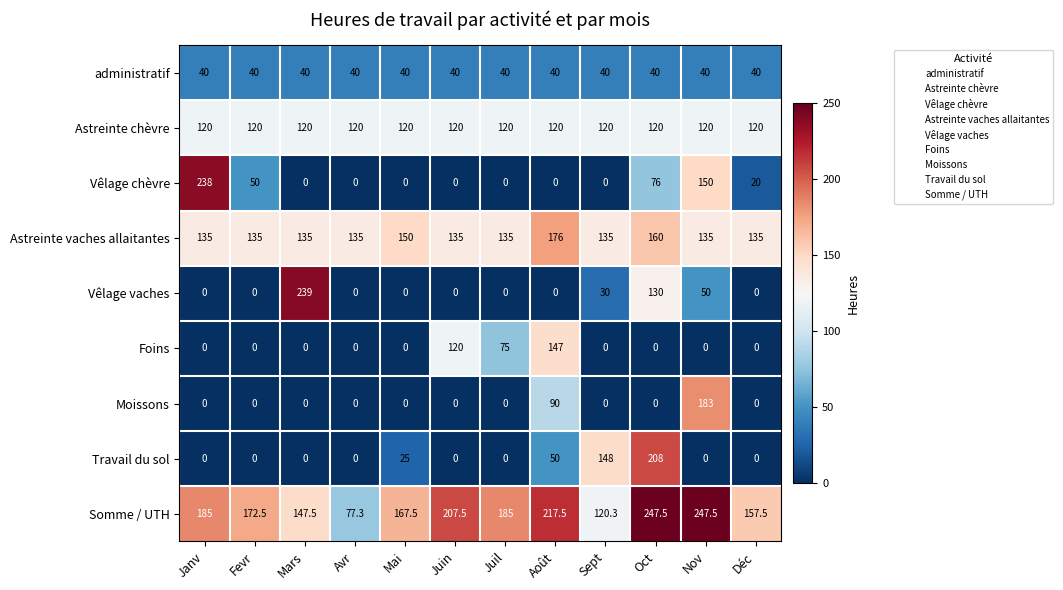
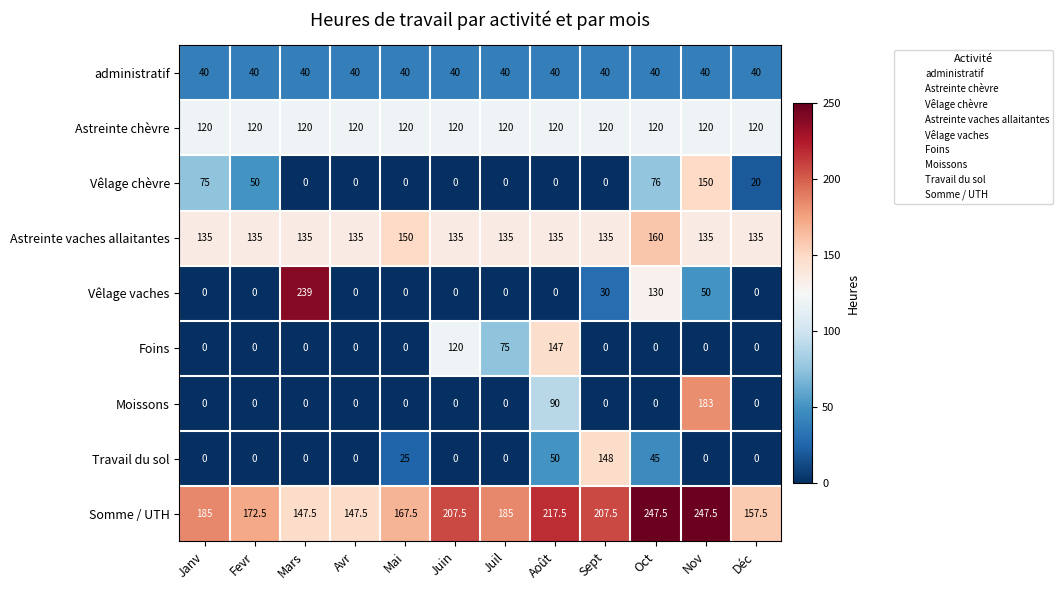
  {
    "administratif": {
      "Janv": 40,
      "Fevr": 40,
      "Mars": 40,
      "Avr": 40,
      "Mai": 40,
      "Juin": 40,
      "Juil": 40,
      "Août": 40,
      "Sept": 40,
      "Oct": 40,
      "Nov": 40,
      "Déc": 40
    },
    "Astreinte chèvre": {
      "Janv": 120,
      "Fevr": 120,
      "Mars": 120,
      "Avr": 120,
      "Mai": 120,
      "Juin": 120,
      "Juil": 120,
      "Août": 120,
      "Sept": 120,
      "Oct": 120,
      "Nov": 120,
      "Déc": 120
    },
    "Vêlage chèvre": {
-     "Janv": 238,
+     "Janv": 75,
      "Fevr": 50,
      "Mars": 0,
      "Avr": 0,
      "Mai": 0,
      "Juin": 0,
      "Juil": 0,
      "Août": 0,
      "Sept": 0,
      "Oct": 76,
      "Nov": 150,
      "Déc": 20
    },
    "Astreinte vaches allaitantes": {
      "Janv": 135,
      "Fevr": 135,
      "Mars": 135,
      "Avr": 135,
      "Mai": 150,
      "Juin": 135,
      "Juil": 135,
-     "Août": 176,
+     "Août": 135,
      "Sept": 135,
      "Oct": 160,
      "Nov": 135,
      "Déc": 135
    },
    "Vêlage vaches": {
      "Janv": 0,
      "Fevr": 0,
      "Mars": 239,
      "Avr": 0,
      "Mai": 0,
      "Juin": 0,
      "Juil": 0,
      "Août": 0,
      "Sept": 30,
      "Oct": 130,
      "Nov": 50,
      "Déc": 0
    },
    "Foins": {
      "Janv": 0,
      "Fevr": 0,
      "Mars": 0,
      "Avr": 0,
      "Mai": 0,
      "Juin": 120,
      "Juil": 75,
      "Août": 147,
      "Sept": 0,
      "Oct": 0,
      "Nov": 0,
      "Déc": 0
    },
    "Moissons": {
      "Janv": 0,
      "Fevr": 0,
      "Mars": 0,
      "Avr": 0,
      "Mai": 0,
      "Juin": 0,
      "Juil": 0,
      "Août": 90,
      "Sept": 0,
      "Oct": 0,
      "Nov": 183,
      "Déc": 0
    },
    "Travail du sol": {
      "Janv": 0,
      "Fevr": 0,
      "Mars": 0,
      "Avr": 0,
      "Mai": 25,
      "Juin": 0,
      "Juil": 0,
      "Août": 50,
      "Sept": 148,
-     "Oct": 208,
+     "Oct": 45,
      "Nov": 0,
      "Déc": 0
    },
    "Somme / UTH": {
      "Janv": 185,
      "Fevr": 172.5,
      "Mars": 147.5,
-     "Avr": 77.3,
+     "Avr": 147.5,
      "Mai": 167.5,
      "Juin": 207.5,
      "Juil": 185,
      "Août": 217.5,
-     "Sept": 120.3,
+     "Sept": 207.5,
      "Oct": 247.5,
      "Nov": 247.5,
      "Déc": 157.5
    }
  }
